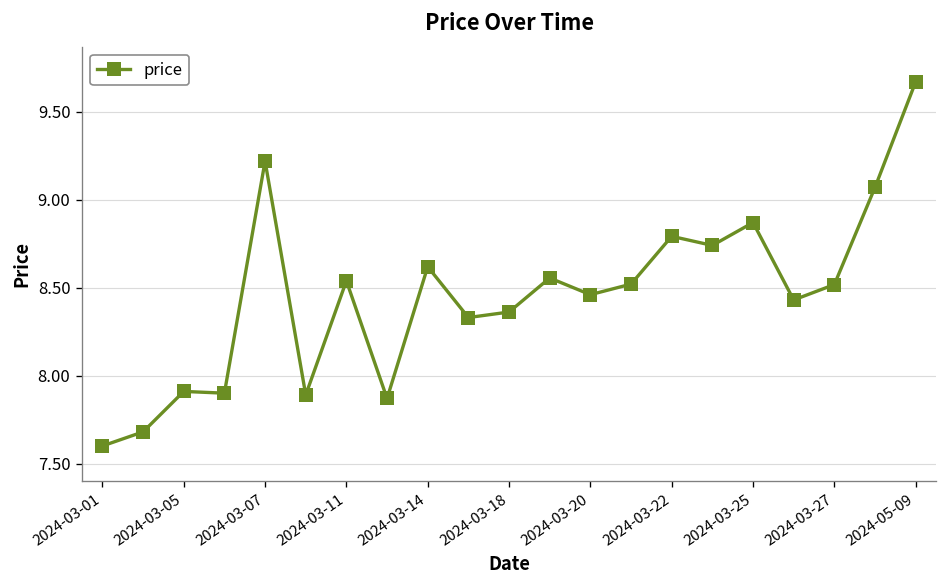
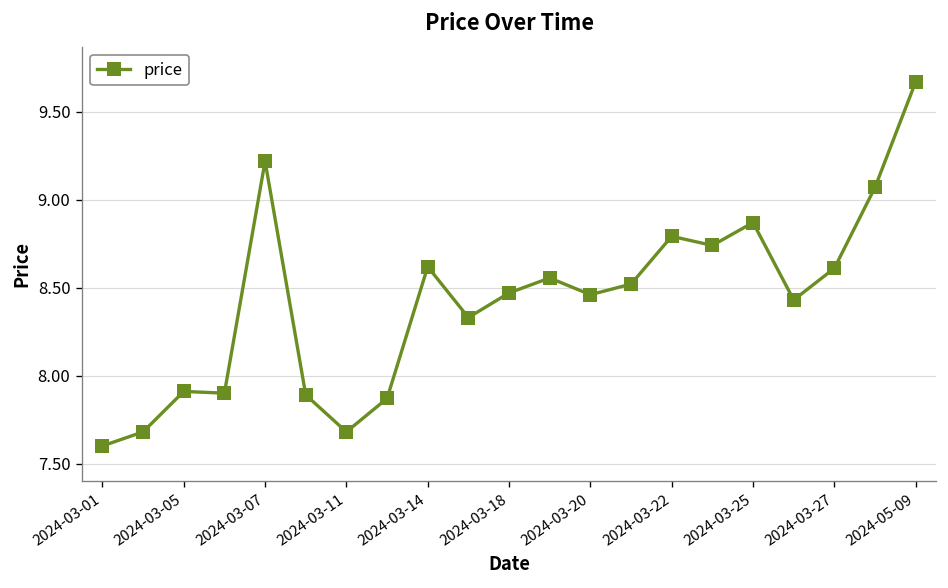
  {
    "2024-03-01": 7.60,
    "2024-03-05": 7.91,
    "2024-03-07": 9.22,
-   "2024-03-11": 8.54,
+   "2024-03-11": 7.68,
    "2024-03-14": 8.62,
-   "2024-03-18": 8.36,
+   "2024-03-18": 8.47,
    "2024-03-22": 8.79,
-   "2024-03-27": 8.52,
+   "2024-03-27": 8.61,
    "2024-05-09": 9.67
  }
